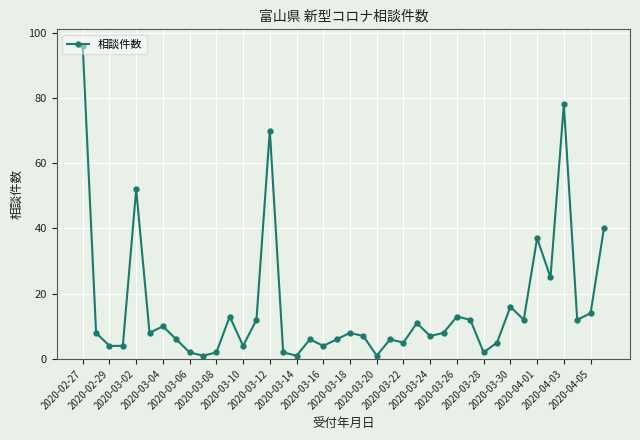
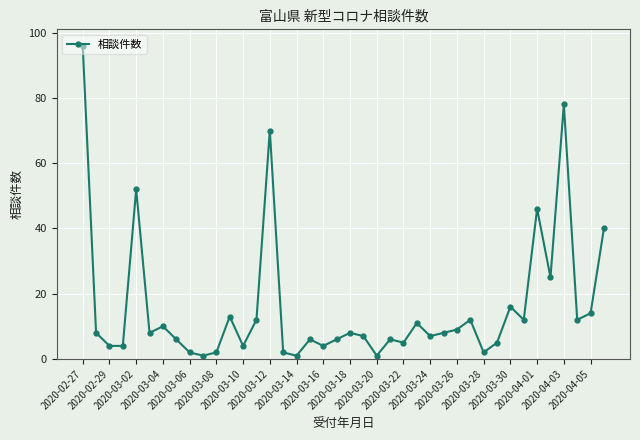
  {
    "2020-02-29": 4,
    "2020-03-02": 52,
    "2020-03-04": 10,
    "2020-03-06": 2,
    "2020-03-08": 2,
    "2020-03-10": 4,
    "2020-03-12": 70,
    "2020-03-14": 1,
    "2020-03-16": 4,
    "2020-03-18": 8,
    "2020-03-20": 1,
    "2020-03-22": 5,
    "2020-03-24": 7,
-   "2020-03-26": 13,
+   "2020-03-26": 9,
    "2020-03-28": 2,
    "2020-03-30": 16,
-   "2020-04-01": 37,
+   "2020-04-01": 46,
    "2020-04-03": 78,
    "2020-04-05": 14
  }
